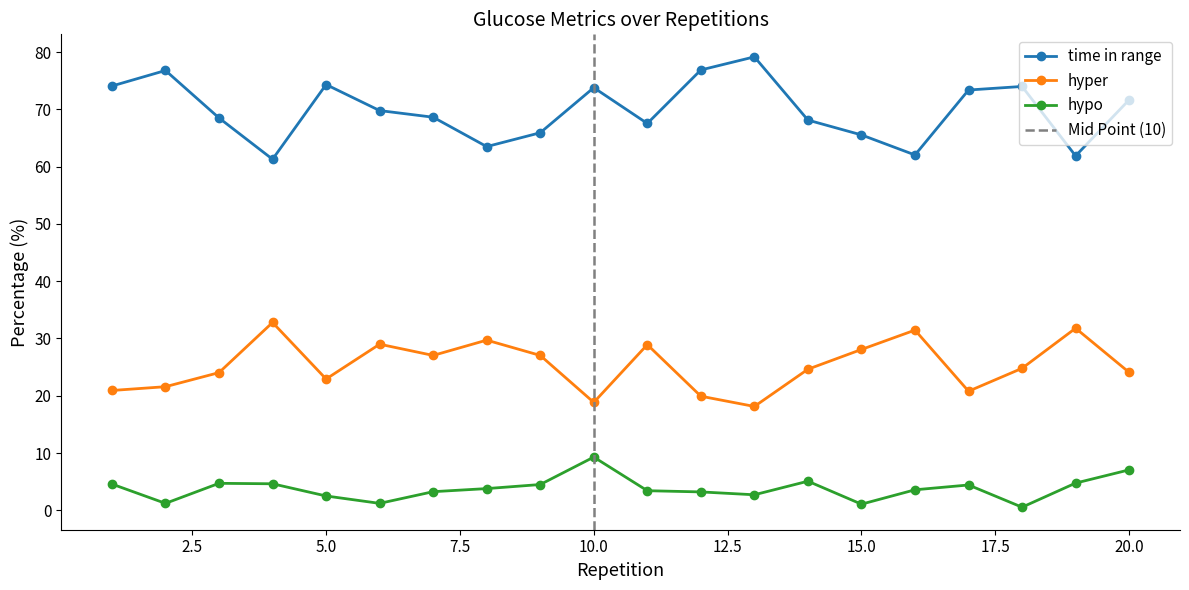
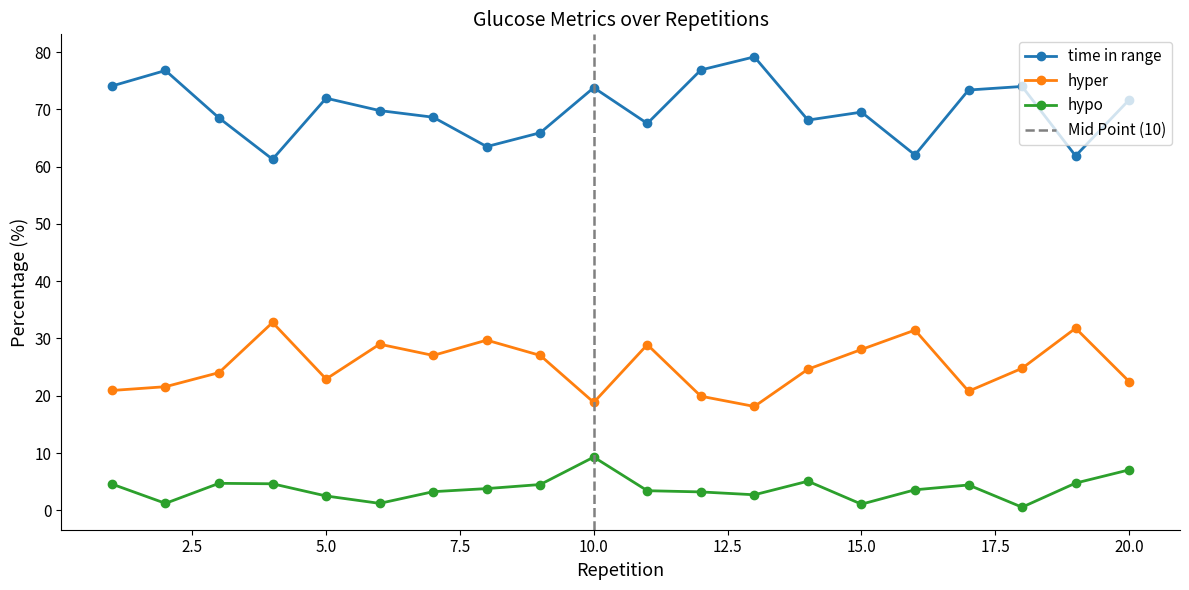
  {
    "time in range": {
-     "5.0": 74,
+     "5.0": 72,
      "10.0": 74,
-     "15.0": 66
+     "15.0": 70
    },
    "hyper": {
      "5.0": 23,
      "10.0": 19,
      "15.0": 28,
-     "20.0": 24
+     "20.0": 22
    },
    "hypo": {
      "5.0": 3,
      "10.0": 9,
      "15.0": 1,
      "20.0": 7
    }
  }
